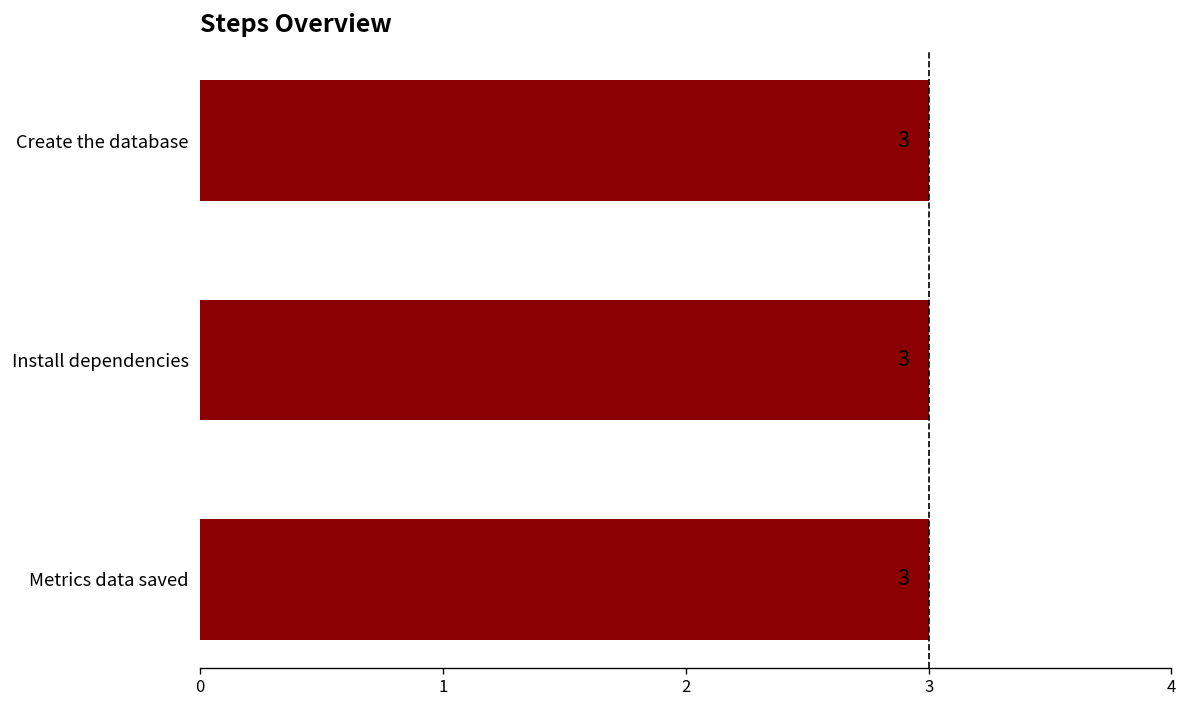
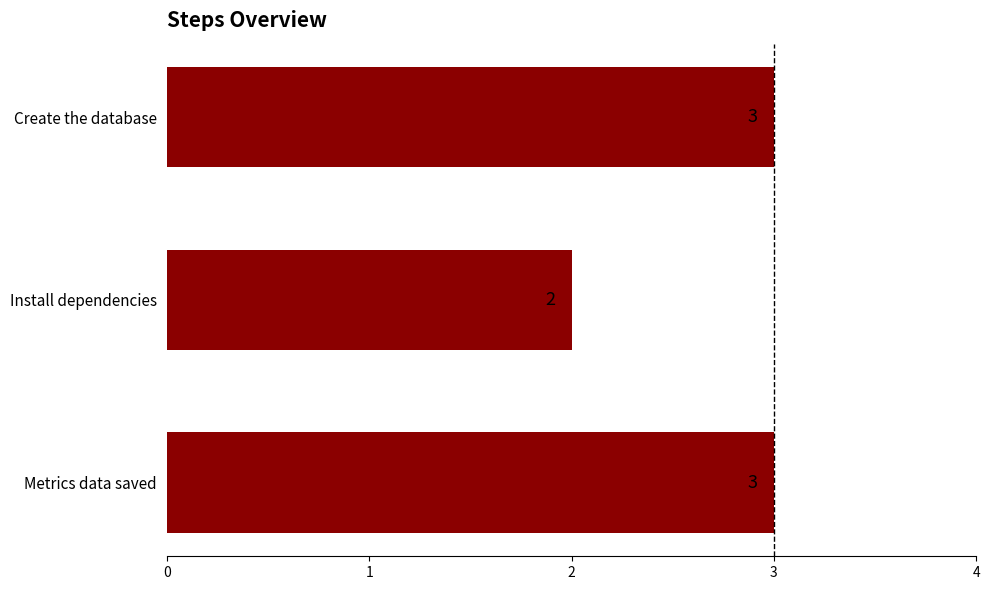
  {
    "Create the database": 3,
-   "Install dependencies": 3,
+   "Install dependencies": 2,
    "Metrics data saved": 3
  }
